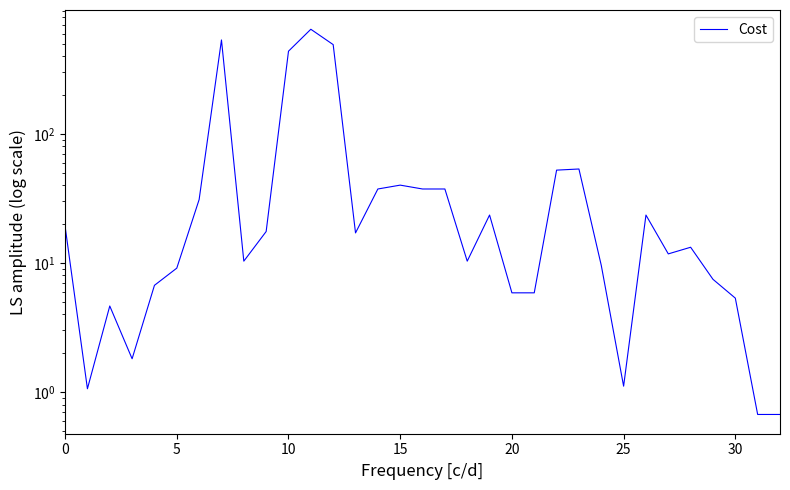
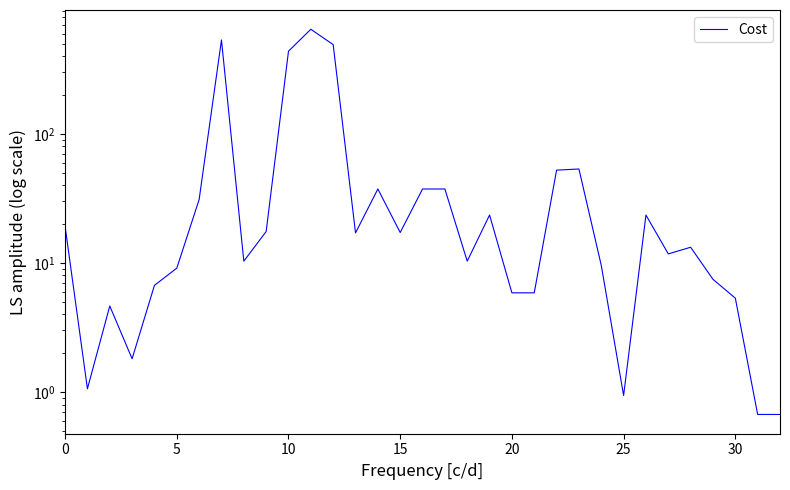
  {
    "5": 9,
-   "15": 40,
+   "15": 17,
    "20": 6,
-   "25": 1.1,
+   "25": 0.9,
    "30": 5.3
  }
